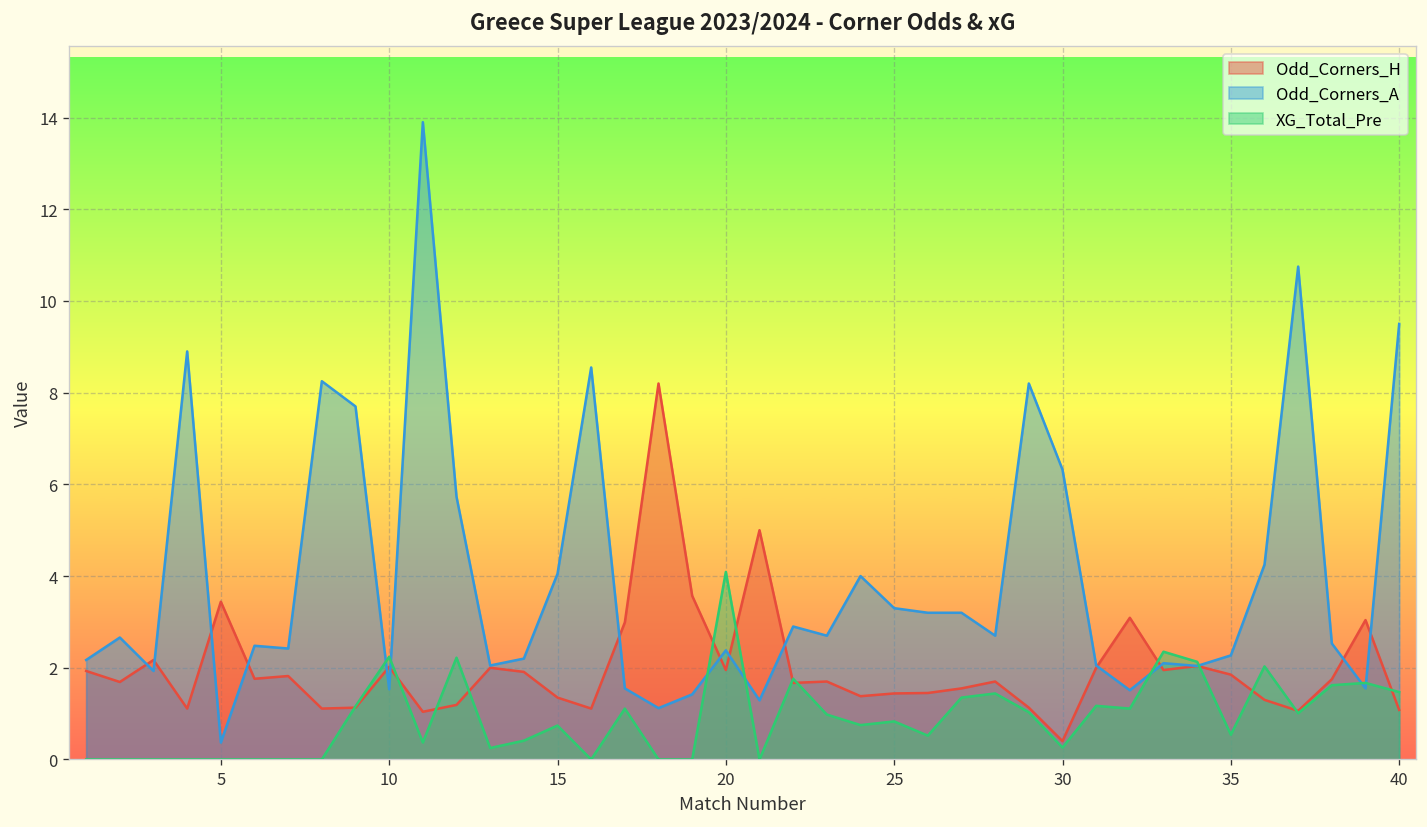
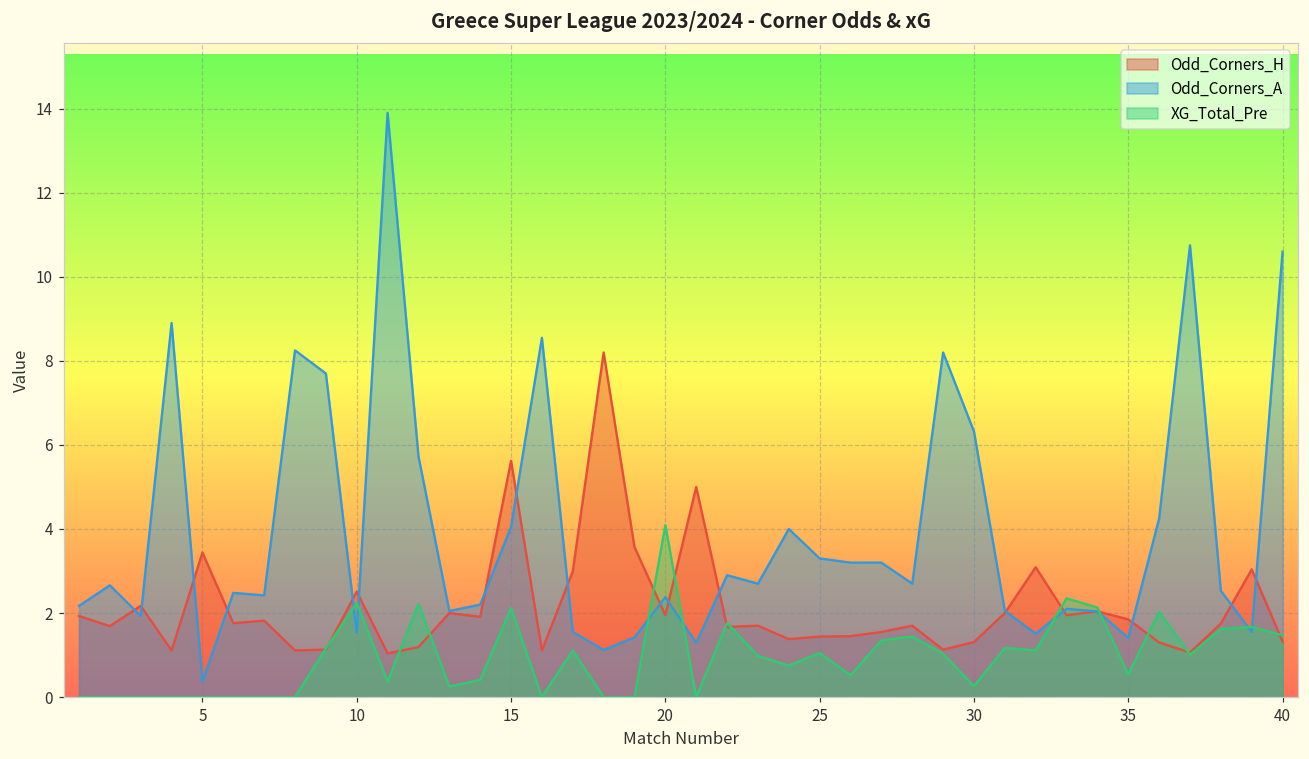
  {
    "Odd_Corners_H": {
      "5": 3.4,
-     "10": 2.0,
-     "15": 1.4,
+     "10": 2.5,
+     "15": 5.6,
      "20": 2.0,
      "25": 1.4,
-     "30": 0.4,
+     "30": 1.3,
      "35": 1.9,
-     "40": 1.1
+     "40": 1.3
    },
    "Odd_Corners_A": {
      "5": 0.4,
      "10": 1.5,
      "15": 4.1,
      "20": 2.4,
      "25": 3.3,
      "30": 6.3,
-     "35": 2.3,
-     "40": 9.5
+     "35": 1.4,
+     "40": 10.6
    },
    "XG_Total_Pre": {
      "5": 0.0,
      "10": 2.2,
-     "15": 0.7,
+     "15": 2.1,
      "20": 4.1,
-     "25": 0.8,
+     "25": 1.1,
      "30": 0.3,
      "35": 0.5,
      "40": 1.5
    }
  }
